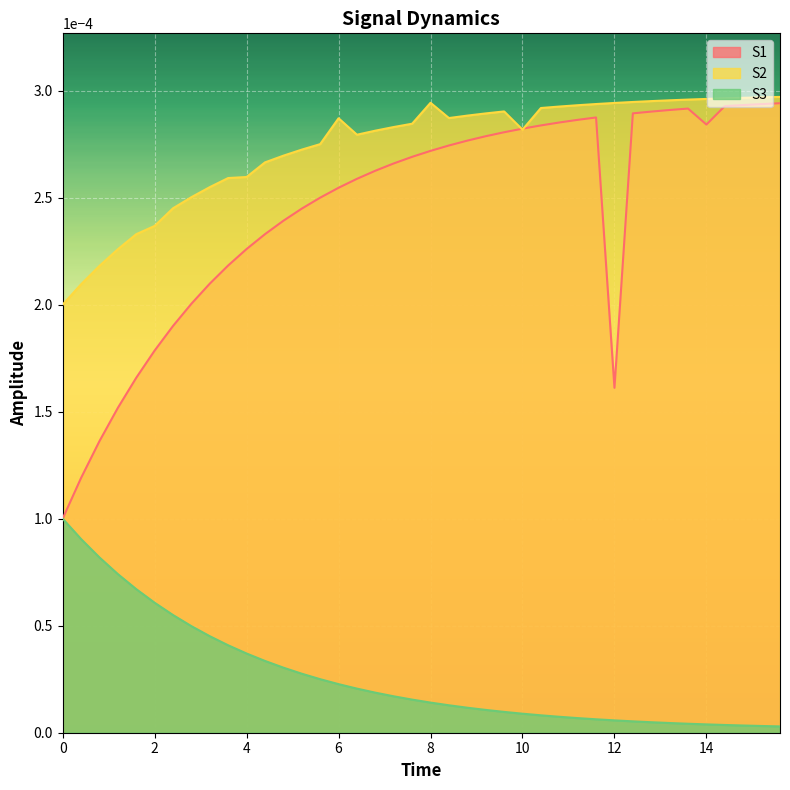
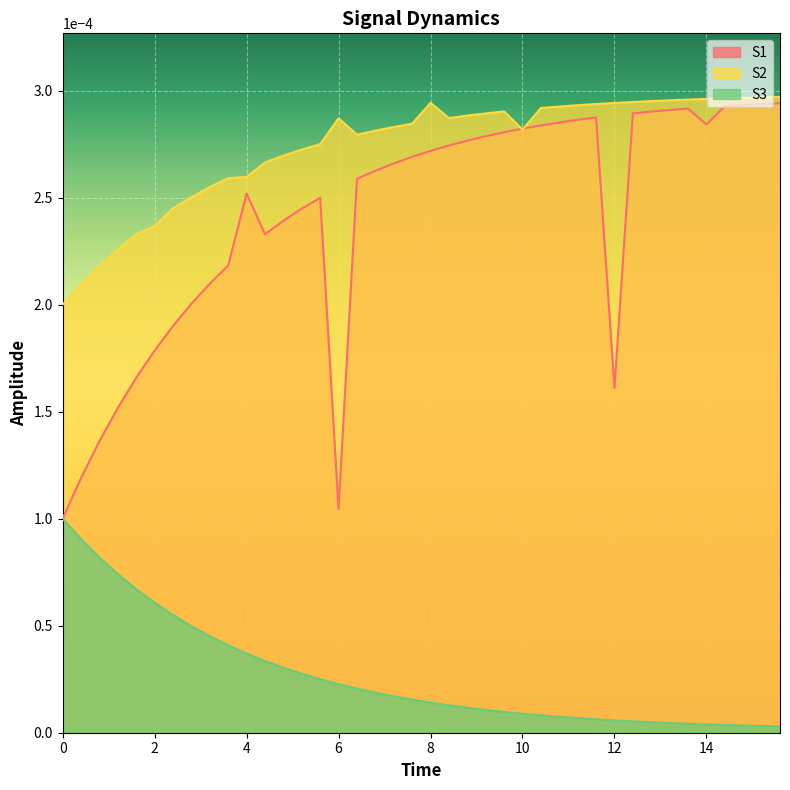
  {
    "S1": {
      "2": 0.000179,
-     "4": 0.000226,
-     "6": 0.000255,
+     "4": 0.000252,
+     "6": 0.000105,
      "8": 0.000272,
      "12": 0.000161,
      "14": 0.000284
    },
    "S2": {
      "0": 0.000200,
      "2": 0.000237,
      "4": 0.000260,
      "6": 0.000287,
      "8": 0.000294,
      "12": 0.000294,
      "14": 0.000296
    },
    "S3": {
      "2": 0.000061,
      "4": 0.000037,
      "6": 0.000023,
      "8": 0.000014,
      "10": 0.000009,
      "12": 0.000006,
      "14": 0.000004
    }
  }
